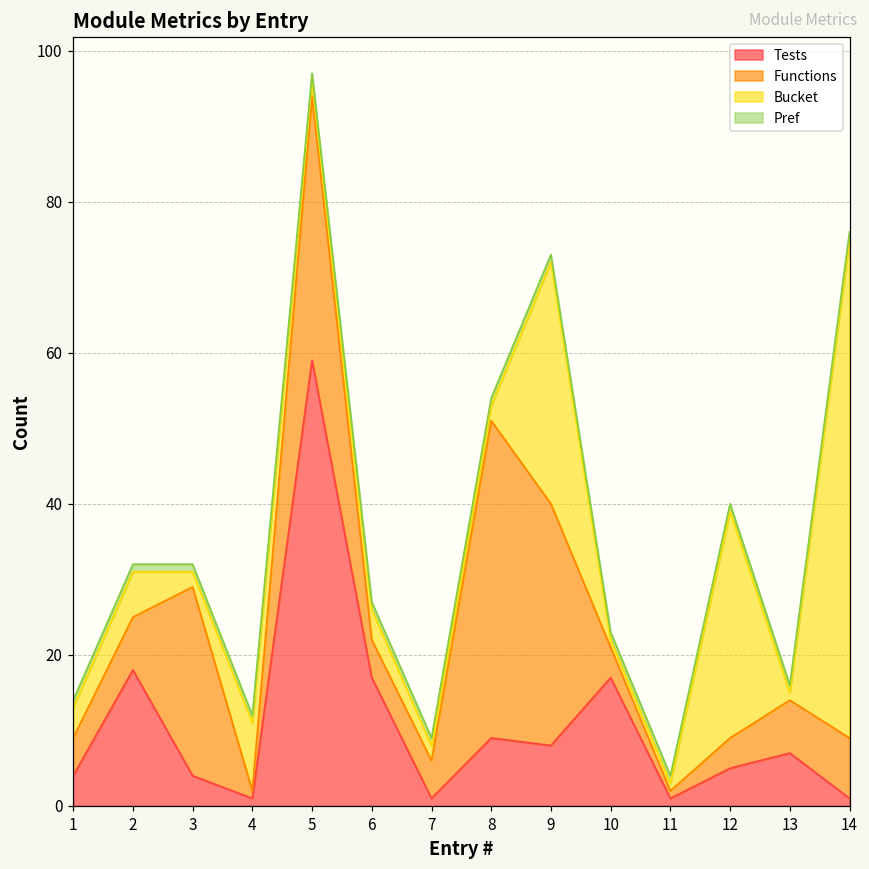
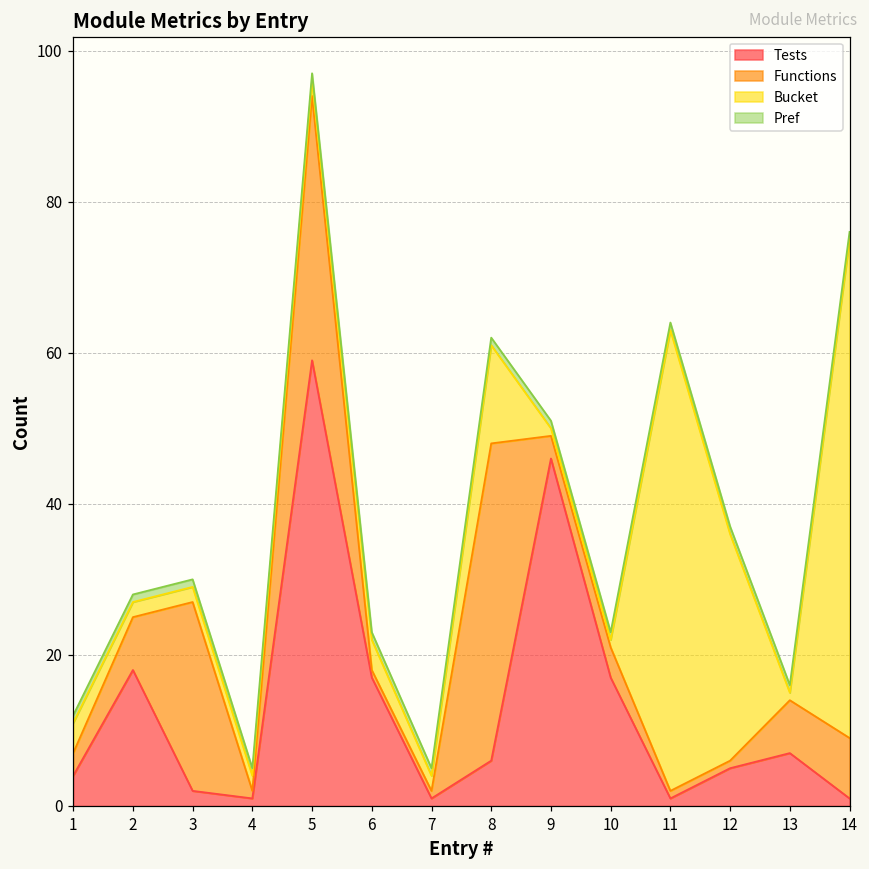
  {
    "Tests": {
      "1": 4,
      "2": 18,
-     "3": 4,
+     "3": 2,
      "4": 1,
      "5": 59,
      "6": 17,
      "7": 1,
-     "8": 9,
-     "9": 8,
+     "8": 6,
+     "9": 46,
      "10": 17,
      "11": 1,
      "12": 5,
      "13": 7,
      "14": 1
    },
    "Functions": {
-     "1": 5,
+     "1": 3,
      "2": 7,
      "3": 25,
      "4": 1,
      "5": 35,
-     "6": 5,
-     "7": 5,
+     "6": 1,
+     "7": 1,
      "8": 42,
-     "9": 32,
+     "9": 3,
      "10": 4,
      "11": 1,
-     "12": 4,
+     "12": 1,
      "13": 7,
      "14": 8
    },
    "Bucket": {
      "1": 4,
-     "2": 6,
+     "2": 2,
      "3": 2,
-     "4": 9,
+     "4": 2,
      "5": 2,
      "6": 4,
      "7": 2,
-     "8": 2,
-     "9": 32,
+     "8": 13,
+     "9": 1,
      "10": 1,
-     "11": 1,
+     "11": 61,
      "12": 30,
      "13": 1,
      "14": 66
    },
    "Pref": {
      "1": 1,
      "2": 1,
      "3": 1,
      "4": 1,
      "5": 1,
      "6": 1,
      "7": 1,
      "8": 1,
      "9": 1,
      "10": 1,
      "11": 1,
      "12": 1,
      "13": 1,
      "14": 1
    }
  }
